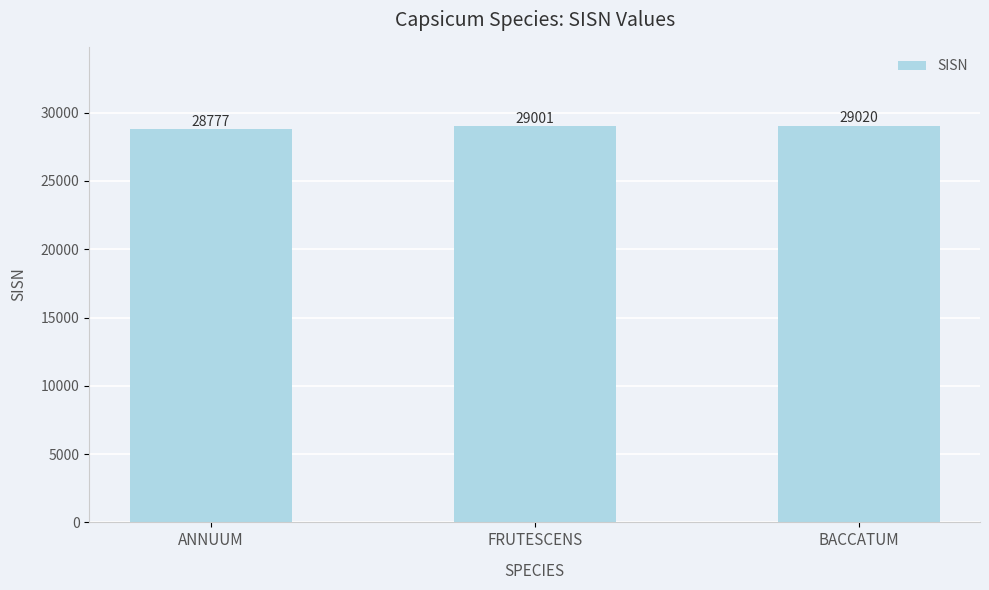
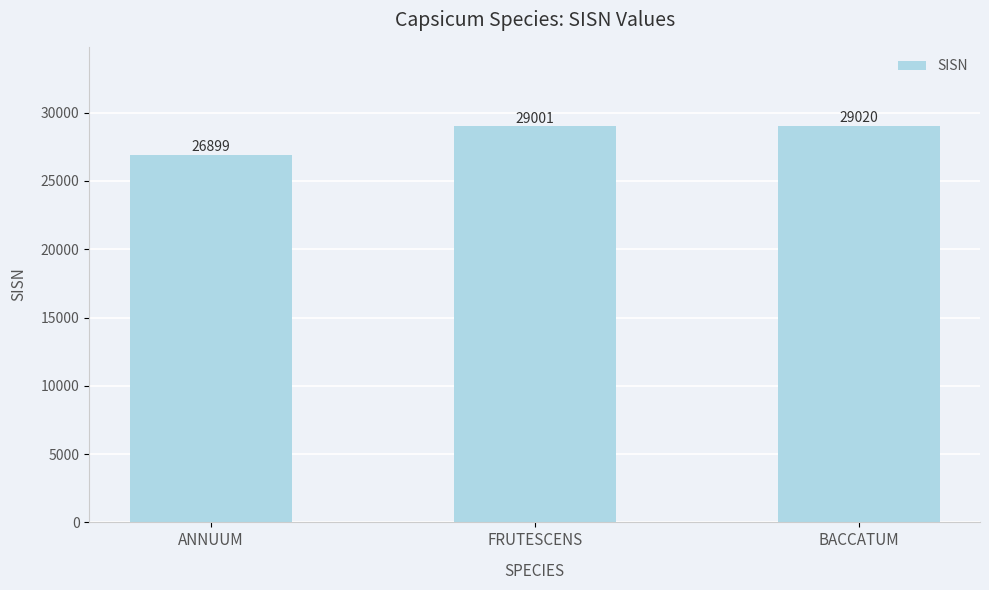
  {
-   "ANNUUM": 28777,
+   "ANNUUM": 26899,
    "FRUTESCENS": 29001,
    "BACCATUM": 29020
  }
